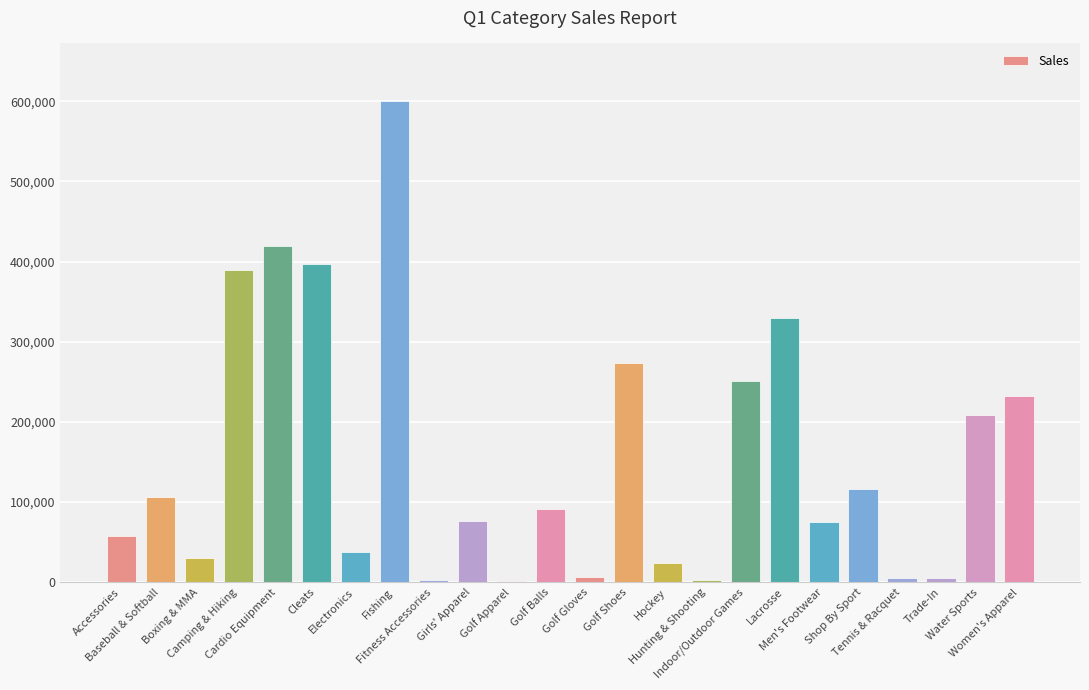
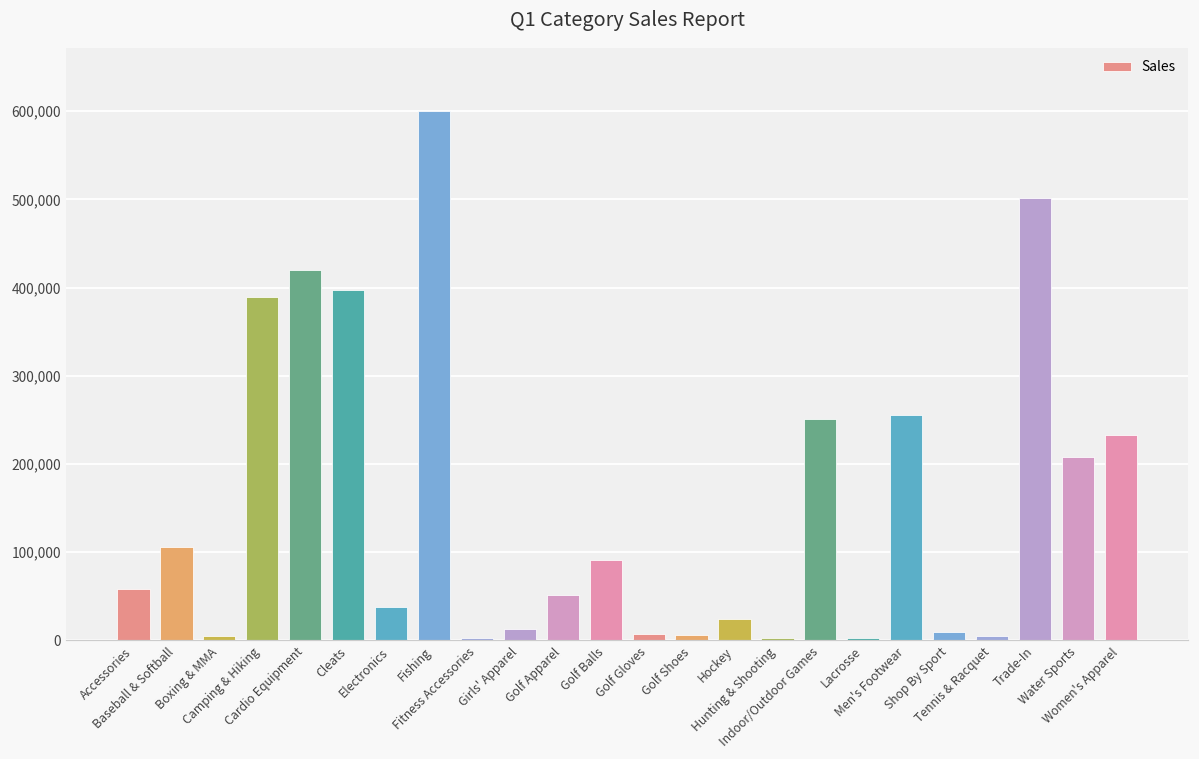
  {
    "Accessories": "60,000",
    "Baseball & Softball": "110,000",
-   "Boxing & MMA": "30,000",
+   "Boxing & MMA": "10,000",
    "Camping & Hiking": "390,000",
    "Cardio Equipment": "420,000",
    "Cleats": "400,000",
    "Electronics": "40,000",
    "Fishing": "600,000",
    "Fitness Accessories": "0",
-   "Girls' Apparel": "80,000",
-   "Golf Apparel": "0",
+   "Girls' Apparel": "10,000",
+   "Golf Apparel": "50,000",
    "Golf Balls": "90,000",
    "Golf Gloves": "10,000",
-   "Golf Shoes": "270,000",
+   "Golf Shoes": "10,000",
    "Hockey": "20,000",
    "Indoor/Outdoor Games": "250,000",
-   "Lacrosse": "330,000",
-   "Men's Footwear": "70,000",
-   "Shop By Sport": "120,000",
+   "Lacrosse": "0",
+   "Men's Footwear": "260,000",
+   "Shop By Sport": "10,000",
    "Tennis & Racquet": "10,000",
-   "Trade-In": "0",
+   "Trade-In": "500,000",
    "Water Sports": "210,000",
    "Women's Apparel": "230,000"
  }
